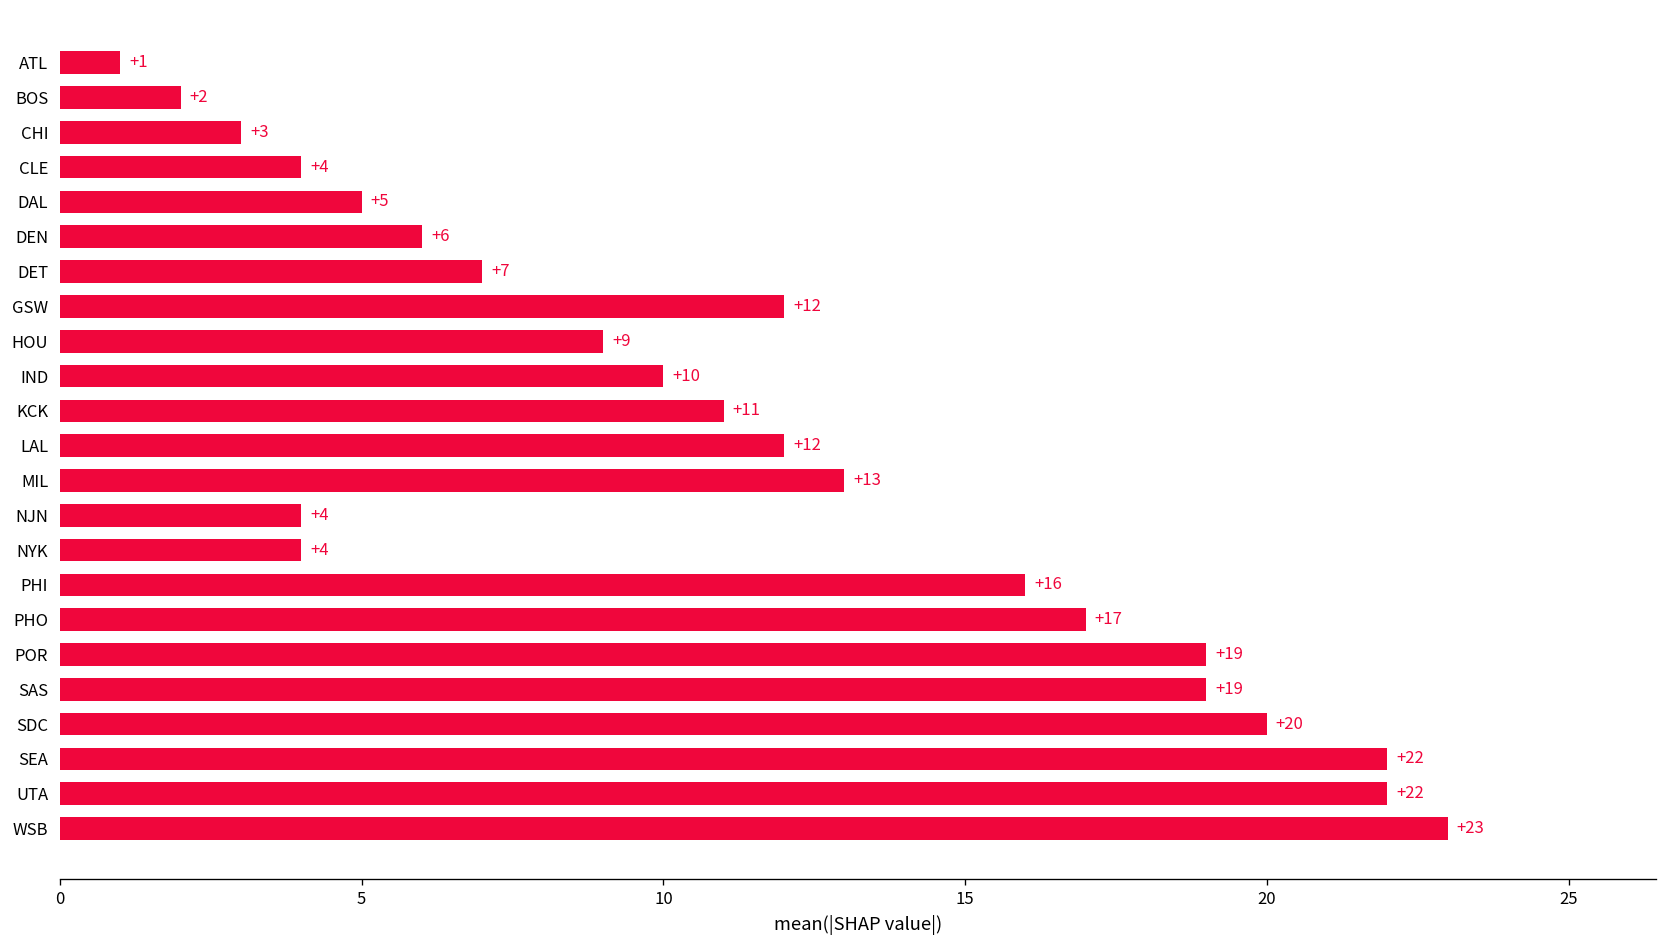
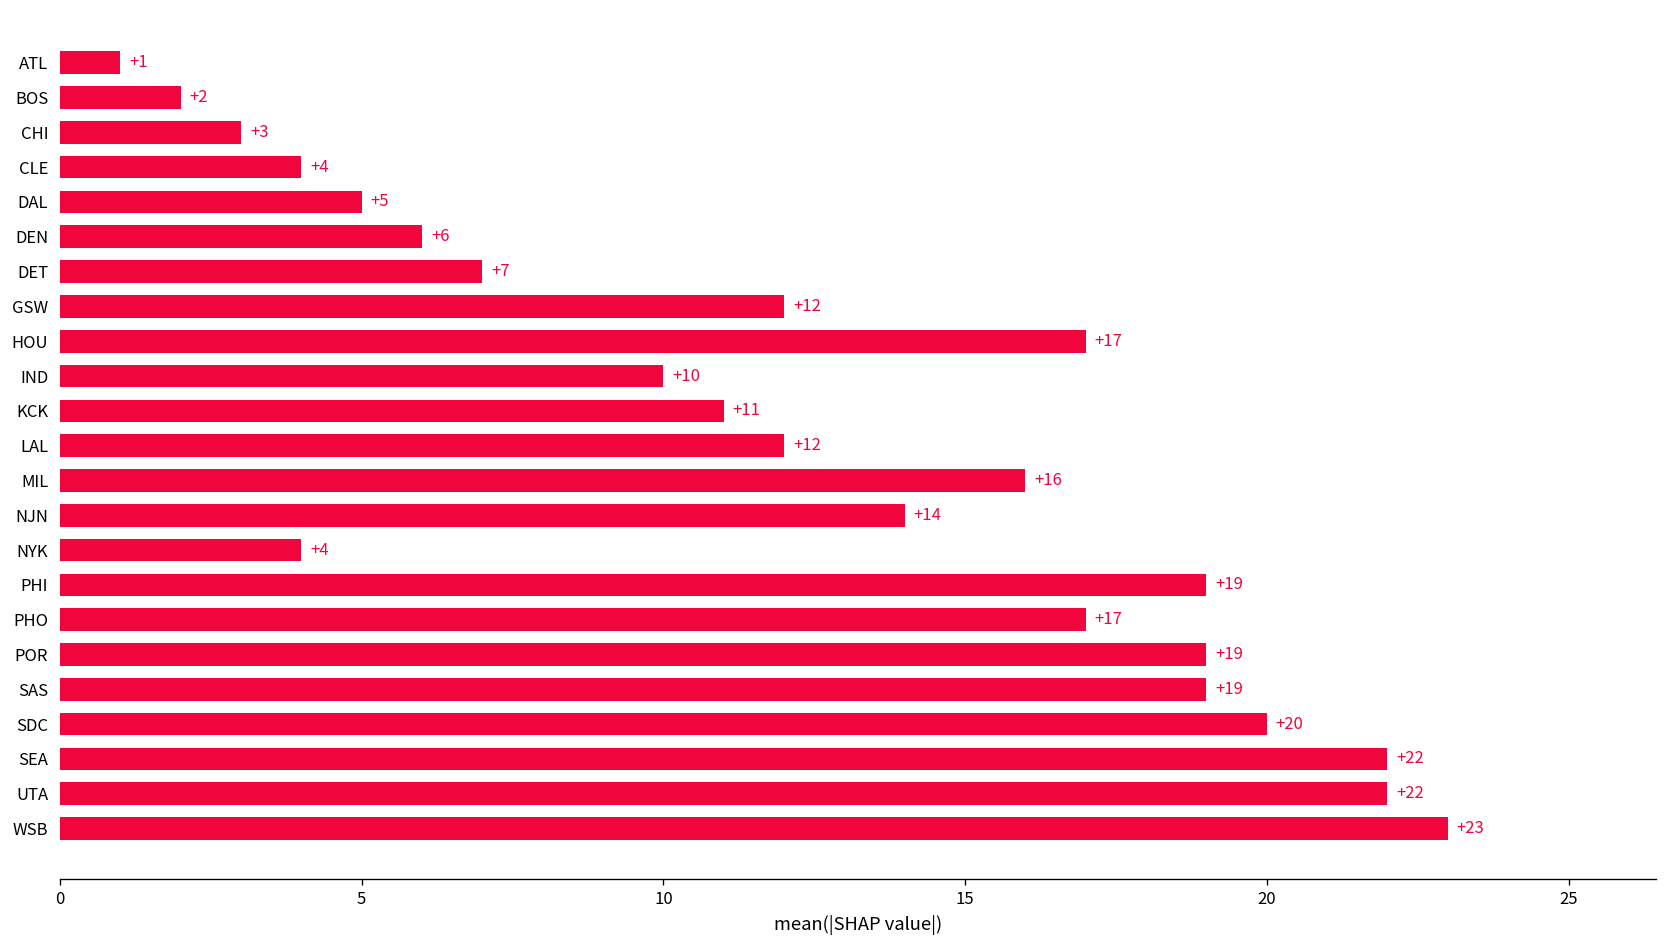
  {
    "ATL": "+1",
    "BOS": "+2",
    "CHI": "+3",
    "CLE": "+4",
    "DAL": "+5",
    "DEN": "+6",
    "DET": "+7",
    "GSW": "+12",
-   "HOU": "+9",
+   "HOU": "+17",
    "IND": "+10",
    "KCK": "+11",
    "LAL": "+12",
-   "MIL": "+13",
-   "NJN": "+4",
+   "MIL": "+16",
+   "NJN": "+14",
    "NYK": "+4",
-   "PHI": "+16",
+   "PHI": "+19",
    "PHO": "+17",
    "POR": "+19",
    "SAS": "+19",
    "SDC": "+20",
    "SEA": "+22",
    "UTA": "+22",
    "WSB": "+23"
  }
